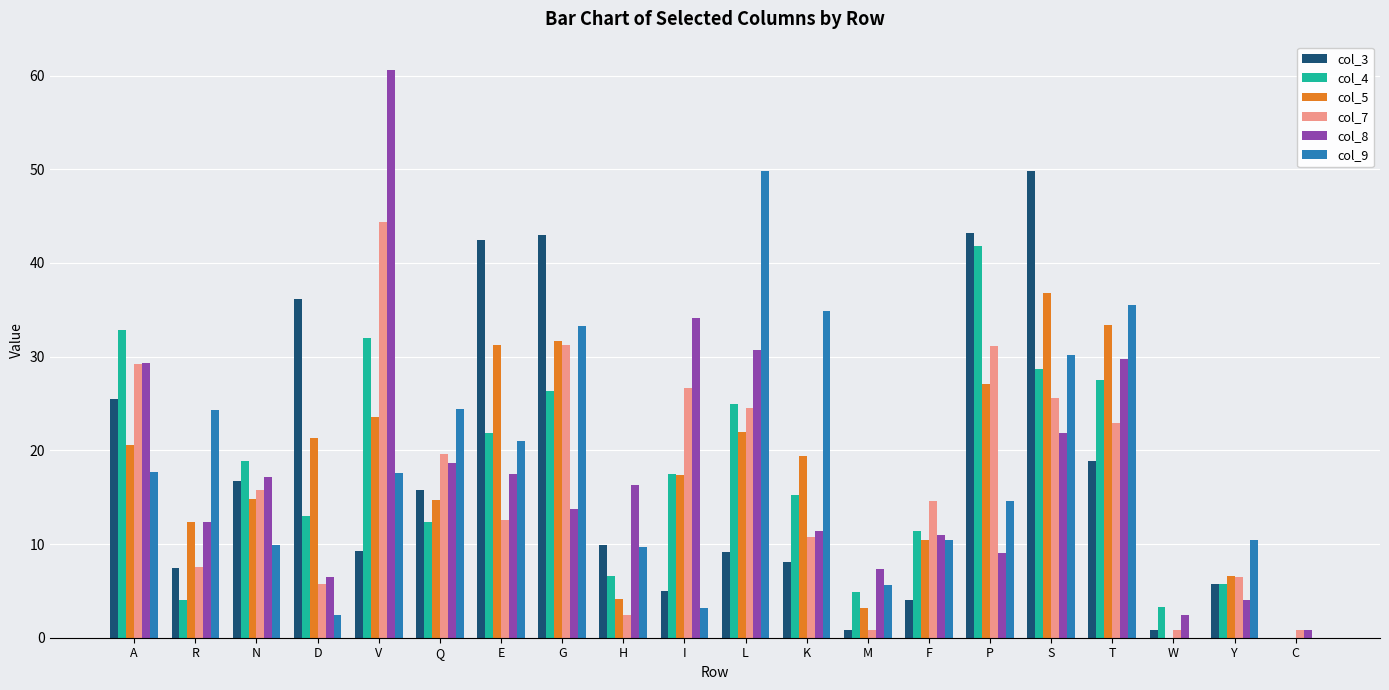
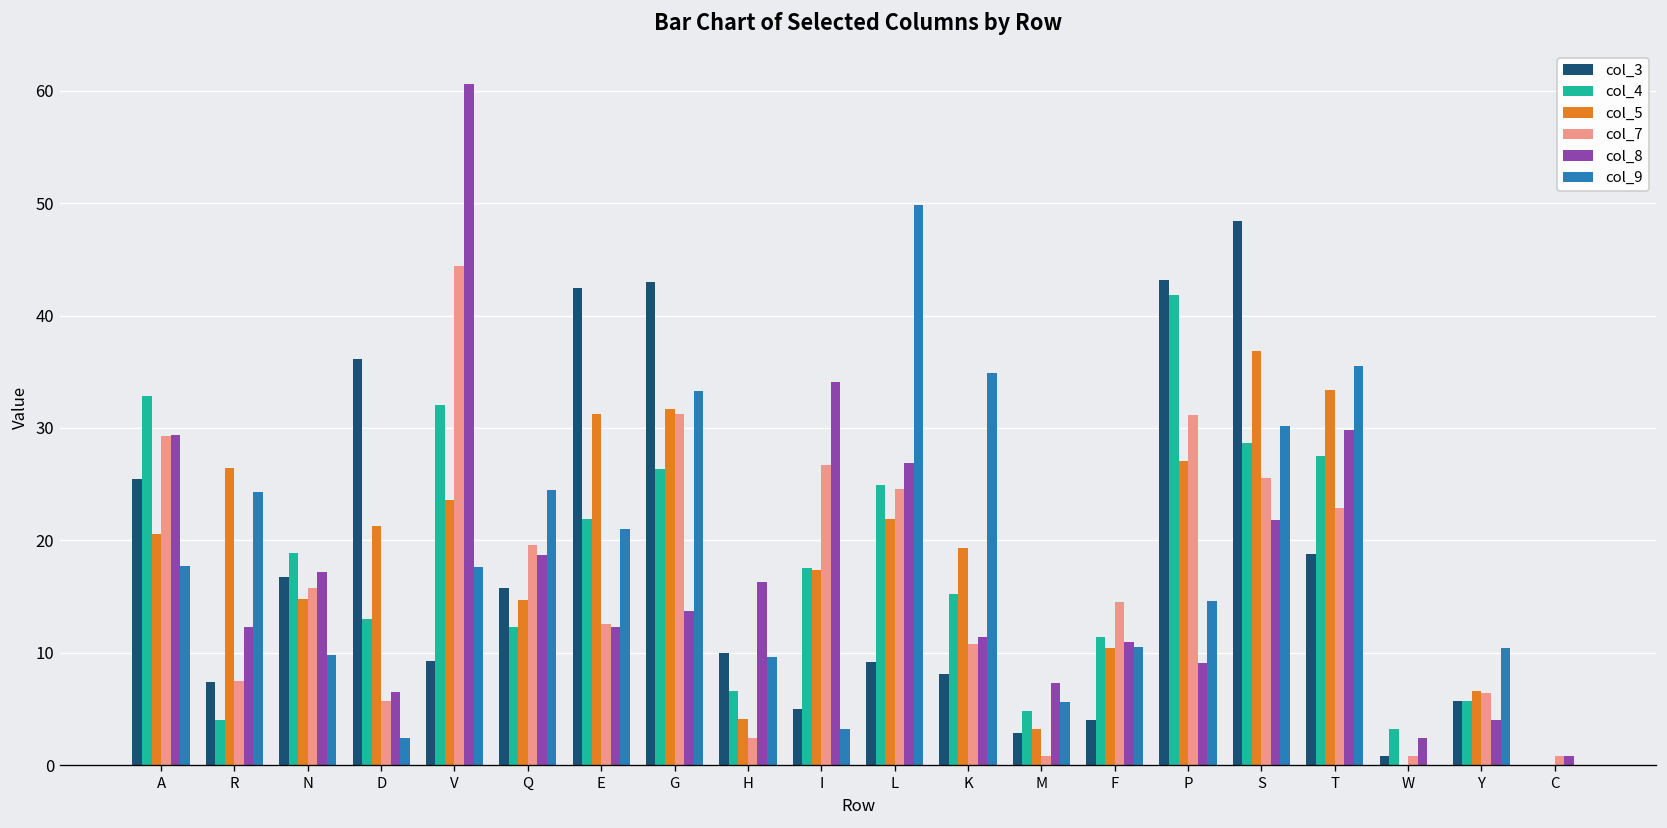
  {
    "col_3": {
      "A": 25,
      "R": 7,
      "N": 17,
      "D": 36,
      "V": 9,
      "Q": 16,
      "E": 42,
      "G": 43,
      "H": 10,
      "I": 5,
      "L": 9,
      "K": 8,
-     "M": 1,
+     "M": 3,
      "F": 4,
      "P": 43,
-     "S": 50,
+     "S": 48,
      "T": 19,
      "W": 1,
      "Y": 6,
      "C": 0
    },
    "col_4": {
      "A": 33,
      "R": 4,
      "N": 19,
      "D": 13,
      "V": 32,
      "Q": 12,
      "E": 22,
      "G": 26,
      "H": 7,
      "I": 18,
      "L": 25,
      "K": 15,
      "M": 5,
      "F": 11,
      "P": 42,
      "S": 29,
      "T": 27,
      "W": 3,
      "Y": 6,
      "C": 0
    },
    "col_5": {
      "A": 21,
-     "R": 12,
+     "R": 26,
      "N": 15,
      "D": 21,
      "V": 24,
      "Q": 15,
      "E": 31,
      "G": 32,
      "H": 4,
      "I": 17,
      "L": 22,
      "K": 19,
      "M": 3,
      "F": 10,
      "P": 27,
      "S": 37,
      "T": 33,
      "W": 0,
      "Y": 7,
      "C": 0
    },
    "col_7": {
      "A": 29,
      "R": 8,
      "N": 16,
      "D": 6,
      "V": 44,
      "Q": 20,
      "E": 13,
      "G": 31,
      "H": 2,
      "I": 27,
      "L": 25,
      "K": 11,
      "M": 1,
      "F": 15,
      "P": 31,
      "S": 26,
      "T": 23,
      "W": 1,
      "Y": 6,
      "C": 1
    },
    "col_8": {
      "A": 29,
      "R": 12,
      "N": 17,
      "D": 6,
      "V": 61,
      "Q": 19,
-     "E": 17,
+     "E": 12,
      "G": 14,
      "H": 16,
      "I": 34,
-     "L": 31,
+     "L": 27,
      "K": 11,
      "M": 7,
      "F": 11,
      "P": 9,
      "S": 22,
      "T": 30,
      "W": 2,
      "Y": 4,
      "C": 1
    },
    "col_9": {
      "A": 18,
      "R": 24,
      "N": 10,
      "D": 2,
      "V": 18,
      "Q": 24,
      "E": 21,
      "G": 33,
      "H": 10,
      "I": 3,
      "L": 50,
      "K": 35,
      "M": 6,
      "F": 10,
      "P": 15,
      "S": 30,
      "T": 35,
      "W": 0,
      "Y": 10,
      "C": 0
    }
  }
